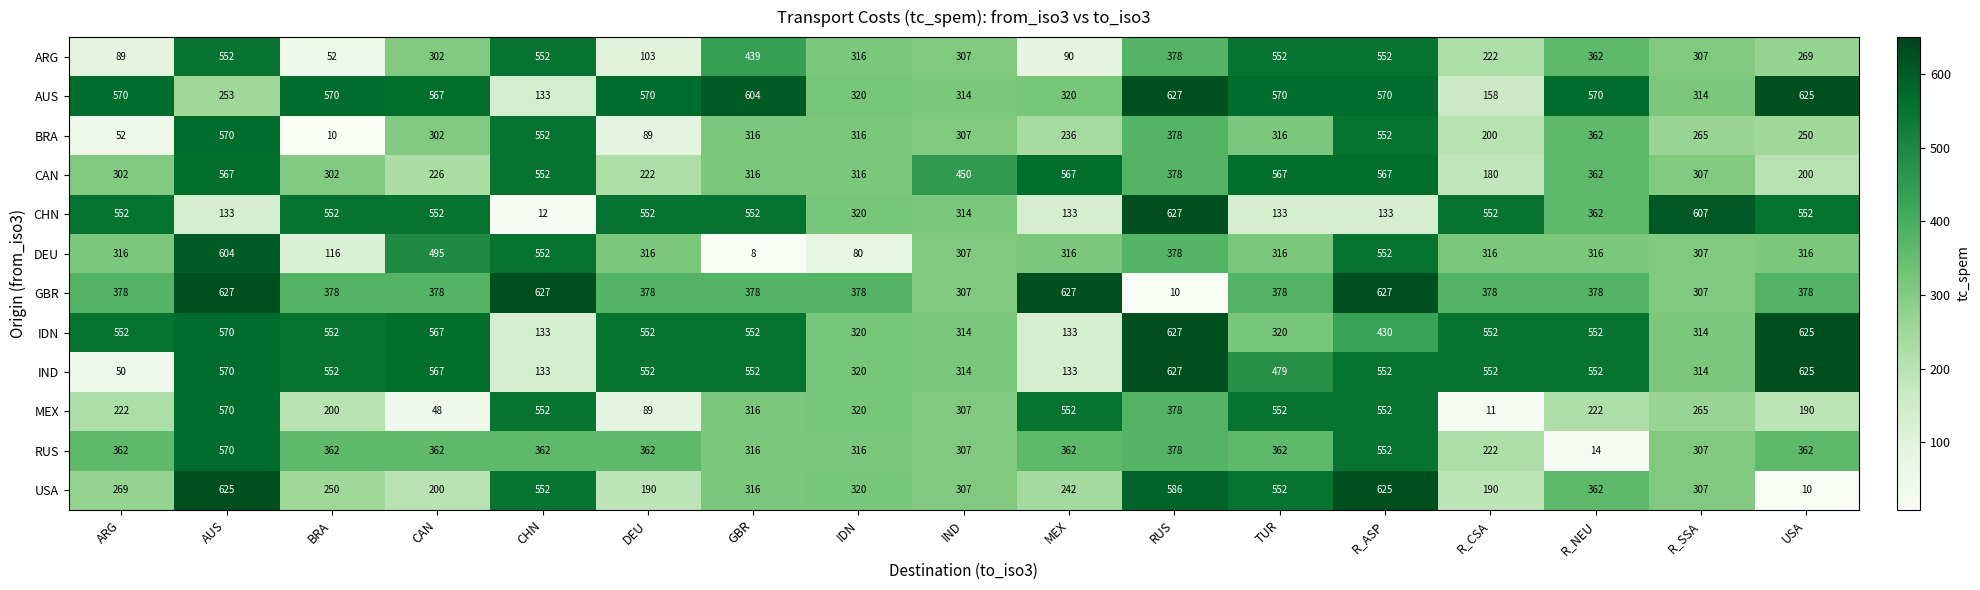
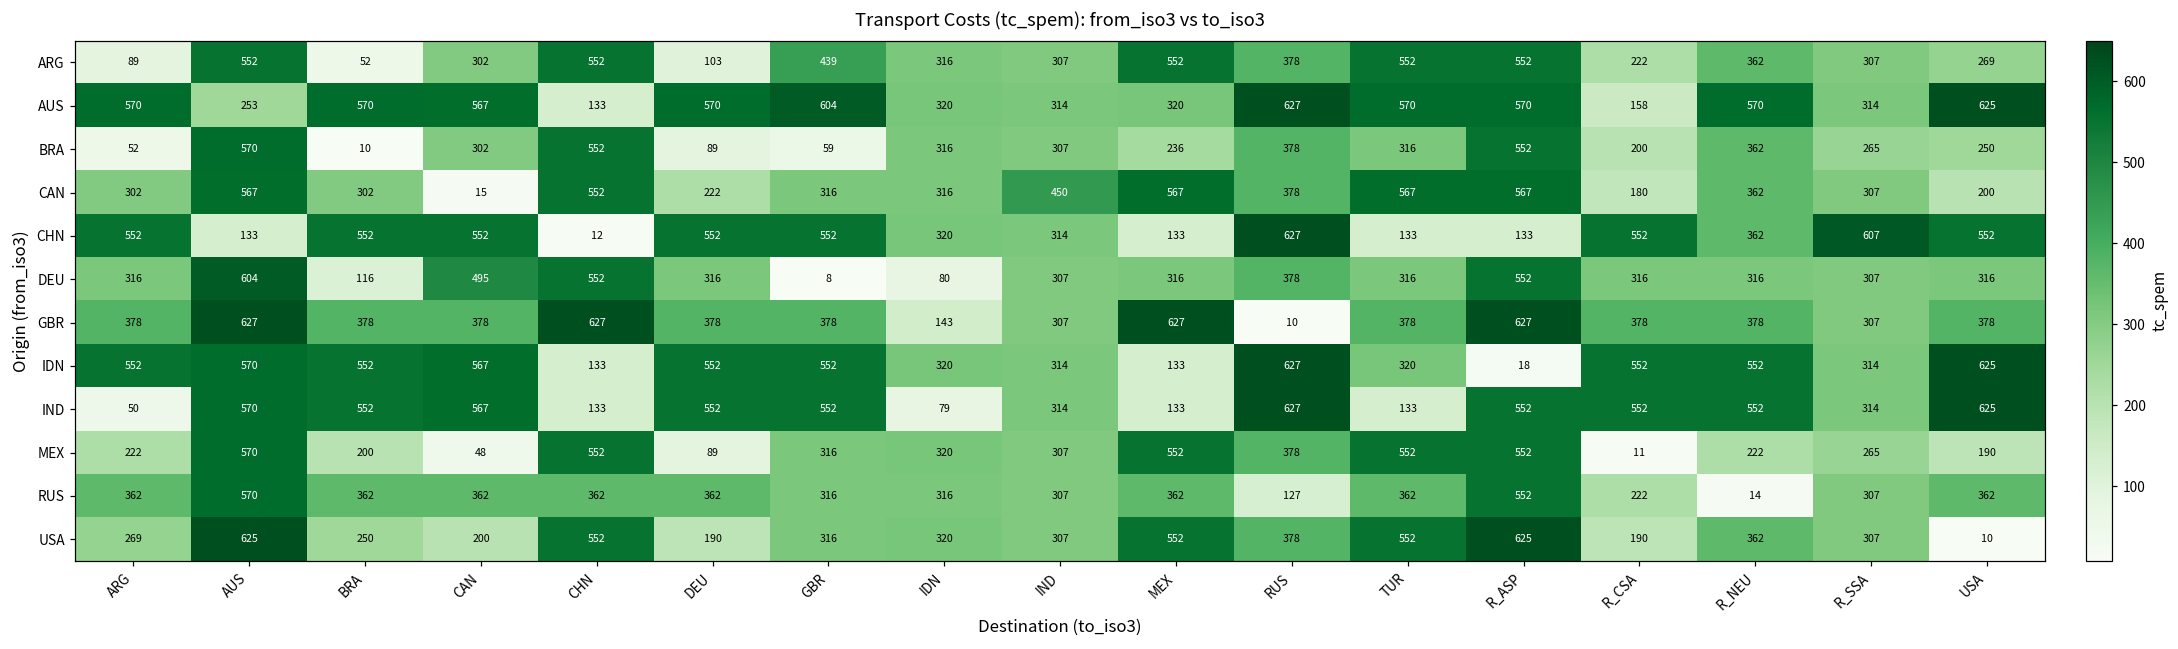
  {
    "ARG": {
      "ARG": 89,
      "AUS": 552,
      "BRA": 52,
      "CAN": 302,
      "CHN": 552,
      "DEU": 103,
      "GBR": 439,
      "IDN": 316,
      "IND": 307,
-     "MEX": 90,
+     "MEX": 552,
      "RUS": 378,
      "TUR": 552,
      "R_ASP": 552,
      "R_CSA": 222,
      "R_NEU": 362,
      "R_SSA": 307,
      "USA": 269
    },
    "BRA": {
      "ARG": 52,
      "AUS": 570,
      "BRA": 10,
      "CAN": 302,
      "CHN": 552,
      "DEU": 89,
-     "GBR": 316,
+     "GBR": 59,
      "IDN": 316,
      "IND": 307,
      "MEX": 236,
      "RUS": 378,
      "TUR": 316,
      "R_ASP": 552,
      "R_CSA": 200,
      "R_NEU": 362,
      "R_SSA": 265,
      "USA": 250
    },
    "CAN": {
      "ARG": 302,
      "AUS": 567,
      "BRA": 302,
-     "CAN": 226,
+     "CAN": 15,
      "CHN": 552,
      "DEU": 222,
      "GBR": 316,
      "IDN": 316,
      "IND": 450,
      "MEX": 567,
      "RUS": 378,
      "TUR": 567,
      "R_ASP": 567,
      "R_CSA": 180,
      "R_NEU": 362,
      "R_SSA": 307,
      "USA": 200
    },
    "GBR": {
      "ARG": 378,
      "AUS": 627,
      "BRA": 378,
      "CAN": 378,
      "CHN": 627,
      "DEU": 378,
      "GBR": 378,
-     "IDN": 378,
+     "IDN": 143,
      "IND": 307,
      "MEX": 627,
      "RUS": 10,
      "TUR": 378,
      "R_ASP": 627,
      "R_CSA": 378,
      "R_NEU": 378,
      "R_SSA": 307,
      "USA": 378
    },
    "IDN": {
      "ARG": 552,
      "AUS": 570,
      "BRA": 552,
      "CAN": 567,
      "CHN": 133,
      "DEU": 552,
      "GBR": 552,
      "IDN": 320,
      "IND": 314,
      "MEX": 133,
      "RUS": 627,
      "TUR": 320,
-     "R_ASP": 430,
+     "R_ASP": 18,
      "R_CSA": 552,
      "R_NEU": 552,
      "R_SSA": 314,
      "USA": 625
    },
    "IND": {
      "ARG": 50,
      "AUS": 570,
      "BRA": 552,
      "CAN": 567,
      "CHN": 133,
      "DEU": 552,
      "GBR": 552,
-     "IDN": 320,
+     "IDN": 79,
      "IND": 314,
      "MEX": 133,
      "RUS": 627,
-     "TUR": 479,
+     "TUR": 133,
      "R_ASP": 552,
      "R_CSA": 552,
      "R_NEU": 552,
      "R_SSA": 314,
      "USA": 625
    },
    "RUS": {
      "ARG": 362,
      "AUS": 570,
      "BRA": 362,
      "CAN": 362,
      "CHN": 362,
      "DEU": 362,
      "GBR": 316,
      "IDN": 316,
      "IND": 307,
      "MEX": 362,
-     "RUS": 378,
+     "RUS": 127,
      "TUR": 362,
      "R_ASP": 552,
      "R_CSA": 222,
      "R_NEU": 14,
      "R_SSA": 307,
      "USA": 362
    },
    "USA": {
      "ARG": 269,
      "AUS": 625,
      "BRA": 250,
      "CAN": 200,
      "CHN": 552,
      "DEU": 190,
      "GBR": 316,
      "IDN": 320,
      "IND": 307,
-     "MEX": 242,
-     "RUS": 586,
+     "MEX": 552,
+     "RUS": 378,
      "TUR": 552,
      "R_ASP": 625,
      "R_CSA": 190,
      "R_NEU": 362,
      "R_SSA": 307,
      "USA": 10
    }
  }
